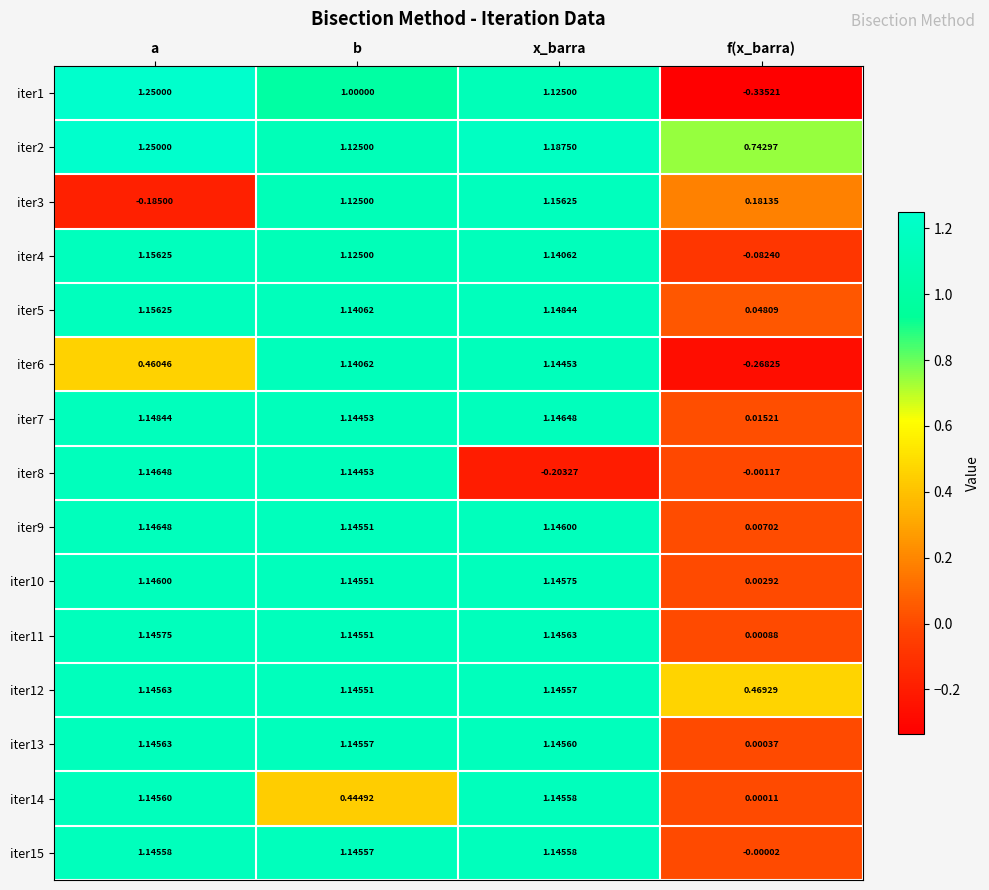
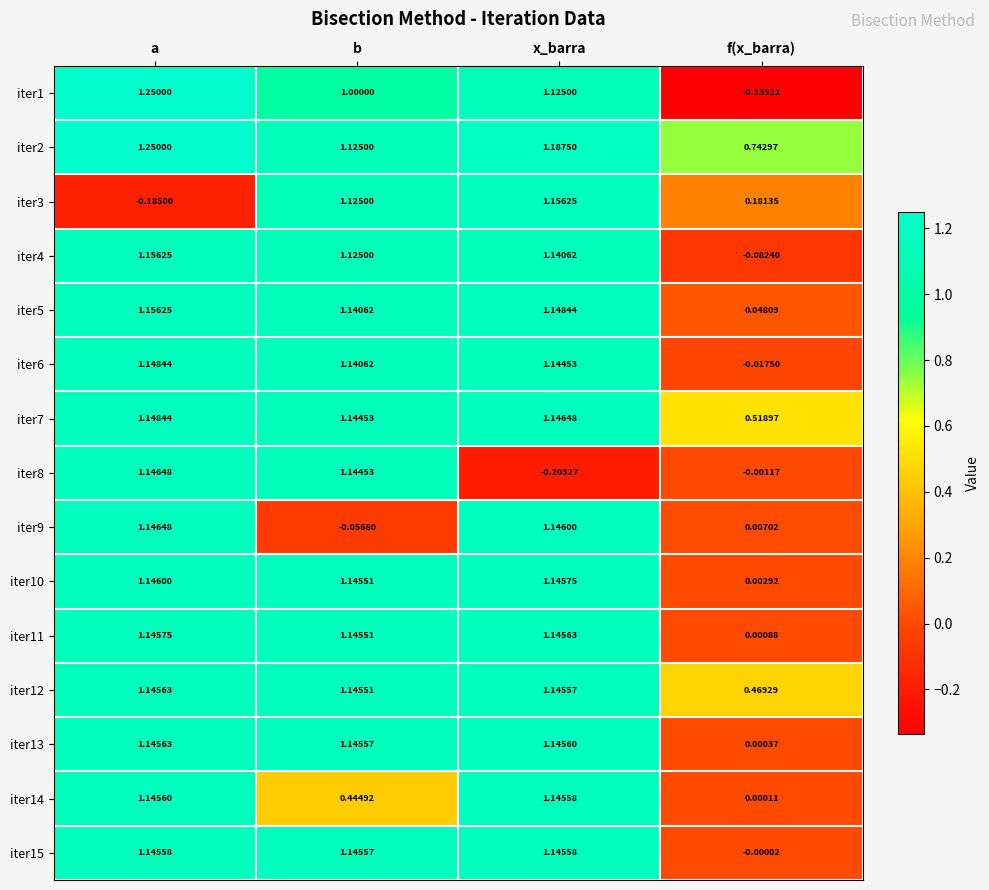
  {
    "iter1": {
      "a": 1.25000,
      "b": 1.00000,
      "x_barra": 1.12500,
      "f(x_barra)": -0.33521
    },
    "iter2": {
      "a": 1.25000,
      "b": 1.12500,
      "x_barra": 1.18750,
      "f(x_barra)": 0.74297
    },
    "iter3": {
      "a": -0.18500,
      "b": 1.12500,
      "x_barra": 1.15625,
      "f(x_barra)": 0.18135
    },
    "iter4": {
      "a": 1.15625,
      "b": 1.12500,
      "x_barra": 1.14062,
      "f(x_barra)": -0.08240
    },
    "iter5": {
      "a": 1.15625,
      "b": 1.14062,
      "x_barra": 1.14844,
      "f(x_barra)": 0.04809
    },
    "iter6": {
-     "a": 0.46046,
+     "a": 1.14844,
      "b": 1.14062,
      "x_barra": 1.14453,
-     "f(x_barra)": -0.26825
+     "f(x_barra)": -0.01750
    },
    "iter7": {
      "a": 1.14844,
      "b": 1.14453,
      "x_barra": 1.14648,
-     "f(x_barra)": 0.01521
+     "f(x_barra)": 0.51897
    },
    "iter8": {
      "a": 1.14648,
      "b": 1.14453,
      "x_barra": -0.20327,
      "f(x_barra)": -0.00117
    },
    "iter9": {
      "a": 1.14648,
-     "b": 1.14551,
+     "b": -0.05680,
      "x_barra": 1.14600,
      "f(x_barra)": 0.00702
    },
    "iter10": {
      "a": 1.14600,
      "b": 1.14551,
      "x_barra": 1.14575,
      "f(x_barra)": 0.00292
    },
    "iter11": {
      "a": 1.14575,
      "b": 1.14551,
      "x_barra": 1.14563,
      "f(x_barra)": 0.00088
    },
    "iter12": {
      "a": 1.14563,
      "b": 1.14551,
      "x_barra": 1.14557,
      "f(x_barra)": 0.46929
    },
    "iter13": {
      "a": 1.14563,
      "b": 1.14557,
      "x_barra": 1.14560,
      "f(x_barra)": 0.00037
    },
    "iter14": {
      "a": 1.14560,
      "b": 0.44492,
      "x_barra": 1.14558,
      "f(x_barra)": 0.00011
    },
    "iter15": {
      "a": 1.14558,
      "b": 1.14557,
      "x_barra": 1.14558,
      "f(x_barra)": -0.00002
    }
  }
